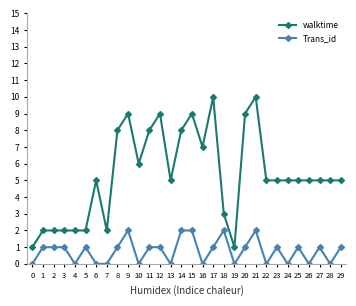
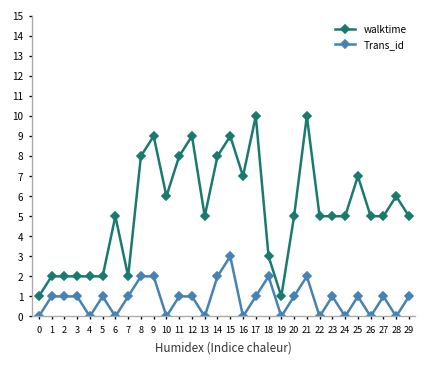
  {
    "walktime": {
      "0": 1,
      "1": 2,
      "2": 2,
      "3": 2,
      "4": 2,
      "5": 2,
      "6": 5,
      "7": 2,
      "8": 8,
      "9": 9,
      "10": 6,
      "11": 8,
      "12": 9,
      "13": 5,
      "14": 8,
      "15": 9,
      "16": 7,
      "17": 10,
      "18": 3,
      "19": 1,
-     "20": 9,
+     "20": 5,
      "21": 10,
      "22": 5,
      "23": 5,
      "24": 5,
-     "25": 5,
+     "25": 7,
      "26": 5,
      "27": 5,
-     "28": 5,
+     "28": 6,
      "29": 5
    },
    "Trans_id": {
      "0": 0,
      "1": 1,
      "2": 1,
      "3": 1,
      "4": 0,
      "5": 1,
      "6": 0,
-     "7": 0,
-     "8": 1,
+     "7": 1,
+     "8": 2,
      "9": 2,
      "10": 0,
      "11": 1,
      "12": 1,
      "13": 0,
      "14": 2,
-     "15": 2,
+     "15": 3,
      "16": 0,
      "17": 1,
      "18": 2,
      "19": 0,
      "20": 1,
      "21": 2,
      "22": 0,
      "23": 1,
      "24": 0,
      "25": 1,
      "26": 0,
      "27": 1,
      "28": 0,
      "29": 1
    }
  }
